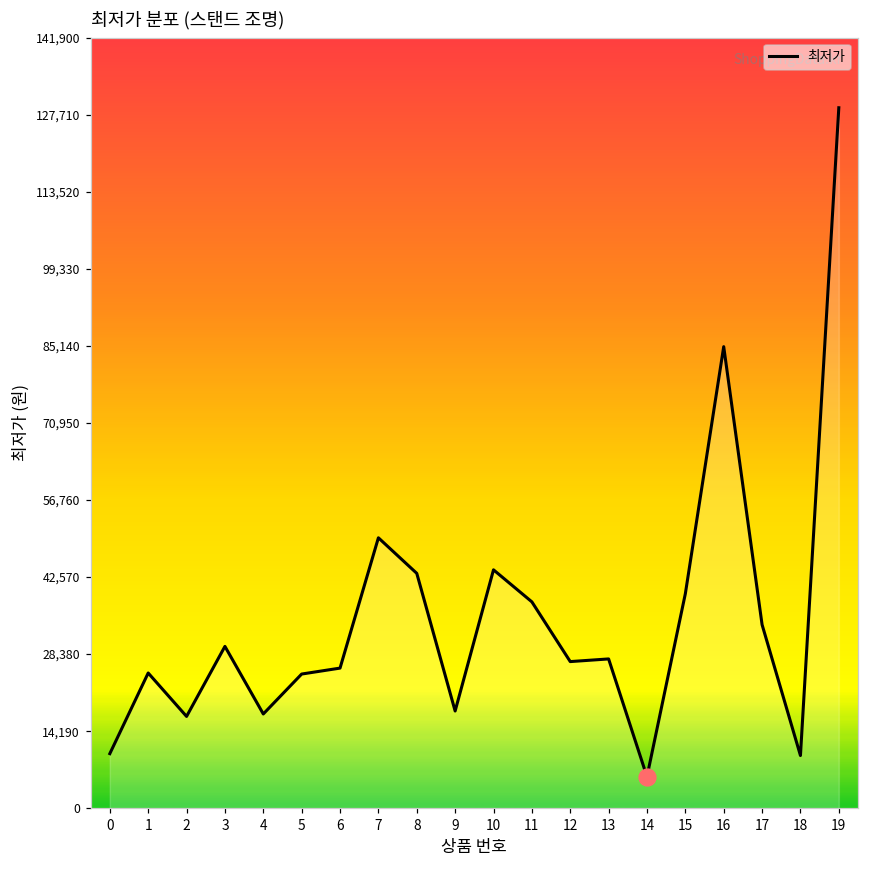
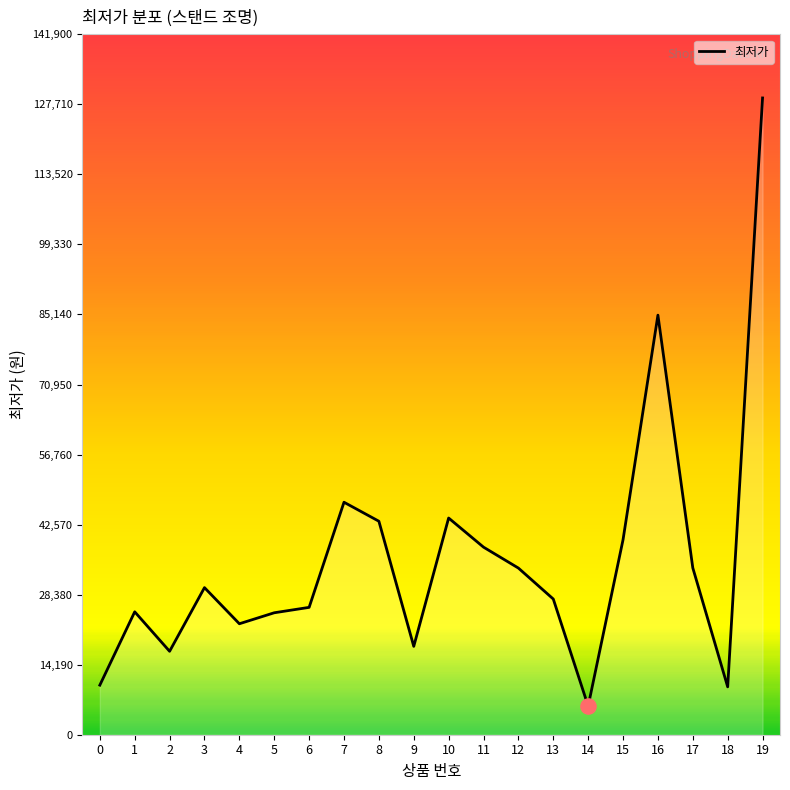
  {
    "최저가": {
      "0": "10,000",
      "1": "25,000",
      "2": "17,000",
      "3": "30,000",
-     "4": "17,000",
+     "4": "22,000",
      "5": "25,000",
      "6": "26,000",
-     "7": "50,000",
+     "7": "47,000",
      "8": "43,000",
      "9": "18,000",
      "10": "44,000",
      "11": "38,000",
-     "12": "27,000",
+     "12": "34,000",
      "13": "27,000",
      "15": "40,000",
      "16": "85,000",
      "17": "34,000",
      "18": "10,000",
      "19": "129,000"
    }
  }
